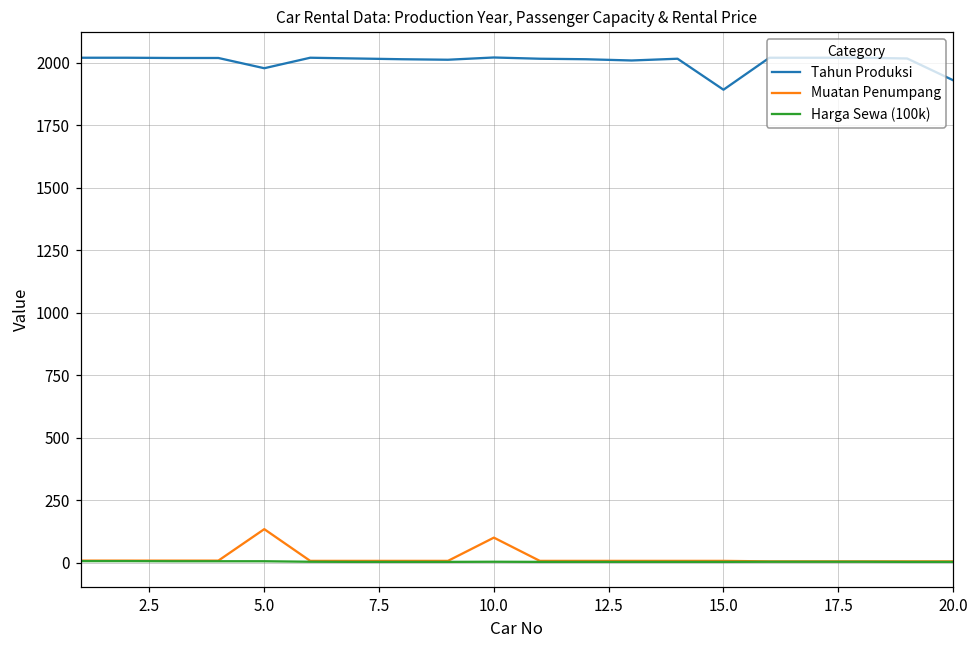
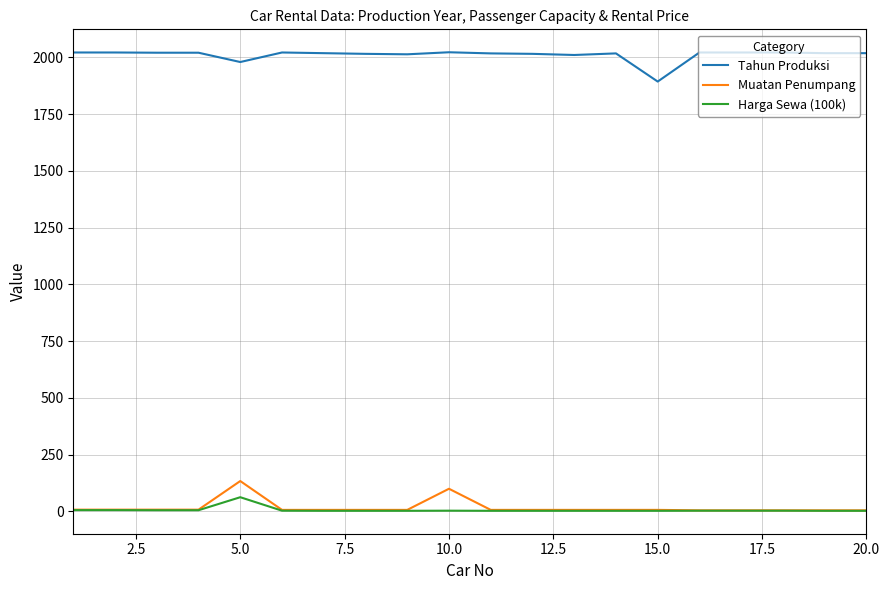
  {
    "Tahun Produksi": {
      "5.0": 1980,
      "10.0": 2020,
      "15.0": 1890,
-     "20.0": 1930
+     "20.0": 2020
    },
    "Muatan Penumpang": {
      "5.0": 130,
      "10.0": 100
    },
    "Harga Sewa (100k)": {
-     "5.0": 10,
+     "5.0": 60,
      "10.0": 0
    }
  }
